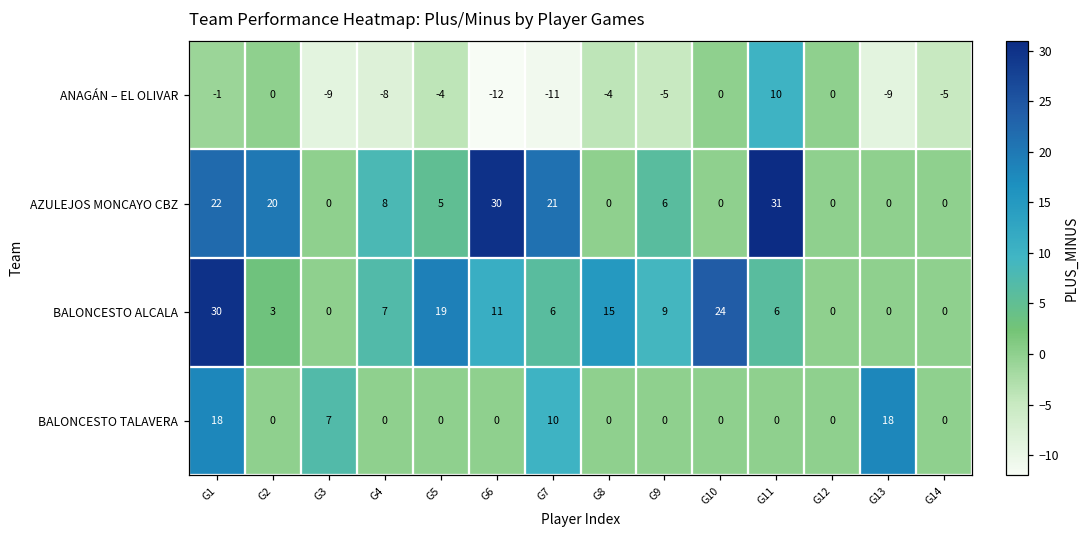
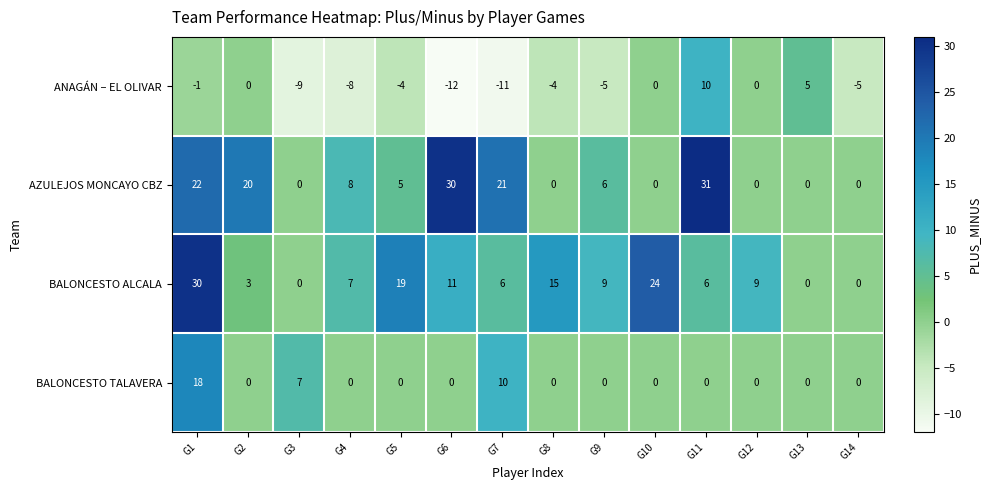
  {
    "ANAGÁN – EL OLIVAR": {
      "G1": -1,
      "G2": 0,
      "G3": -9,
      "G4": -8,
      "G5": -4,
      "G6": -12,
      "G7": -11,
      "G8": -4,
      "G9": -5,
      "G10": 0,
      "G11": 10,
      "G12": 0,
-     "G13": -9,
+     "G13": 5,
      "G14": -5
    },
    "AZULEJOS MONCAYO CBZ": {
      "G1": 22,
      "G2": 20,
      "G3": 0,
      "G4": 8,
      "G5": 5,
      "G6": 30,
      "G7": 21,
      "G8": 0,
      "G9": 6,
      "G10": 0,
      "G11": 31,
      "G12": 0,
      "G13": 0,
      "G14": 0
    },
    "BALONCESTO ALCALA": {
      "G1": 30,
      "G2": 3,
      "G3": 0,
      "G4": 7,
      "G5": 19,
      "G6": 11,
      "G7": 6,
      "G8": 15,
      "G9": 9,
      "G10": 24,
      "G11": 6,
-     "G12": 0,
+     "G12": 9,
      "G13": 0,
      "G14": 0
    },
    "BALONCESTO TALAVERA": {
      "G1": 18,
      "G2": 0,
      "G3": 7,
      "G4": 0,
      "G5": 0,
      "G6": 0,
      "G7": 10,
      "G8": 0,
      "G9": 0,
      "G10": 0,
      "G11": 0,
      "G12": 0,
-     "G13": 18,
+     "G13": 0,
      "G14": 0
    }
  }
